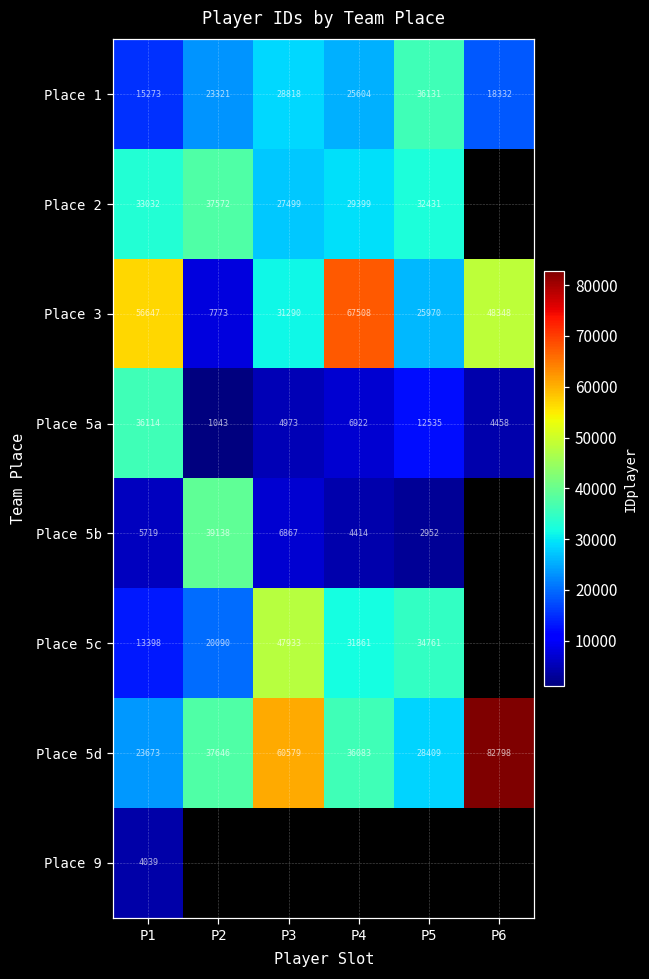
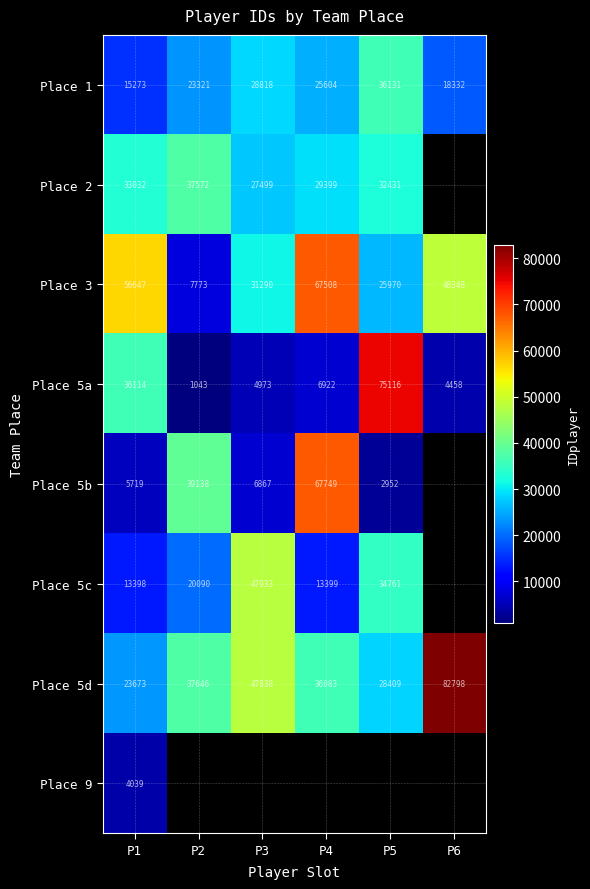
  {
    "Place 1": {
      "P1": 15273,
      "P2": 23321,
      "P3": 28818,
      "P4": 25604,
      "P5": 36131,
      "P6": 18332
    },
    "Place 2": {
      "P1": 33032,
      "P2": 37572,
      "P3": 27499,
      "P4": 29399,
      "P5": 32431
    },
    "Place 3": {
      "P1": 56647,
      "P2": 7773,
      "P3": 31290,
      "P4": 67508,
      "P5": 25970,
      "P6": 48348
    },
    "Place 5a": {
      "P1": 36114,
      "P2": 1043,
      "P3": 4973,
      "P4": 6922,
-     "P5": 12535,
+     "P5": 75116,
      "P6": 4458
    },
    "Place 5b": {
      "P1": 5719,
      "P2": 39138,
      "P3": 6867,
-     "P4": 4414,
+     "P4": 67749,
      "P5": 2952
    },
    "Place 5c": {
      "P1": 13398,
      "P2": 20090,
      "P3": 47933,
-     "P4": 31861,
+     "P4": 13399,
      "P5": 34761
    },
    "Place 5d": {
      "P1": 23673,
      "P2": 37646,
-     "P3": 60579,
+     "P3": 47838,
      "P4": 36083,
      "P5": 28409,
      "P6": 82798
    },
    "Place 9": {
      "P1": 4039
    }
  }
